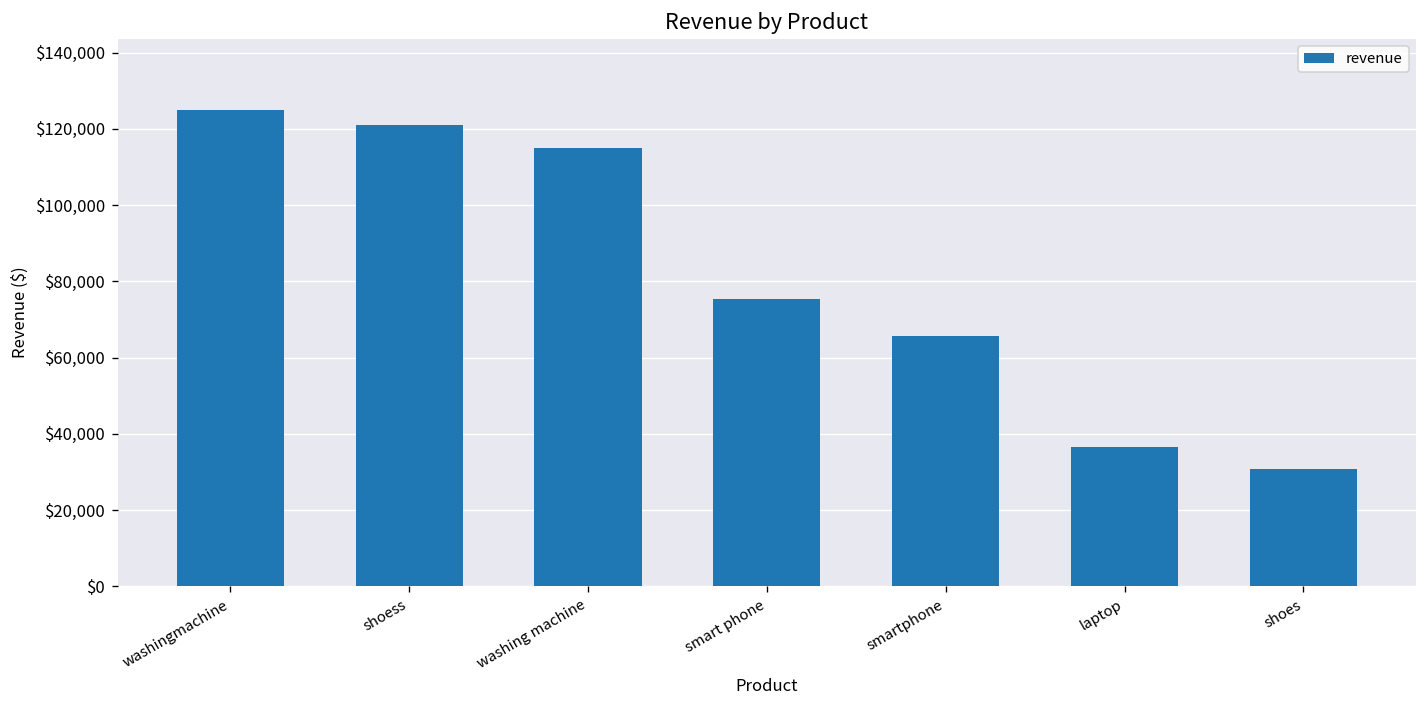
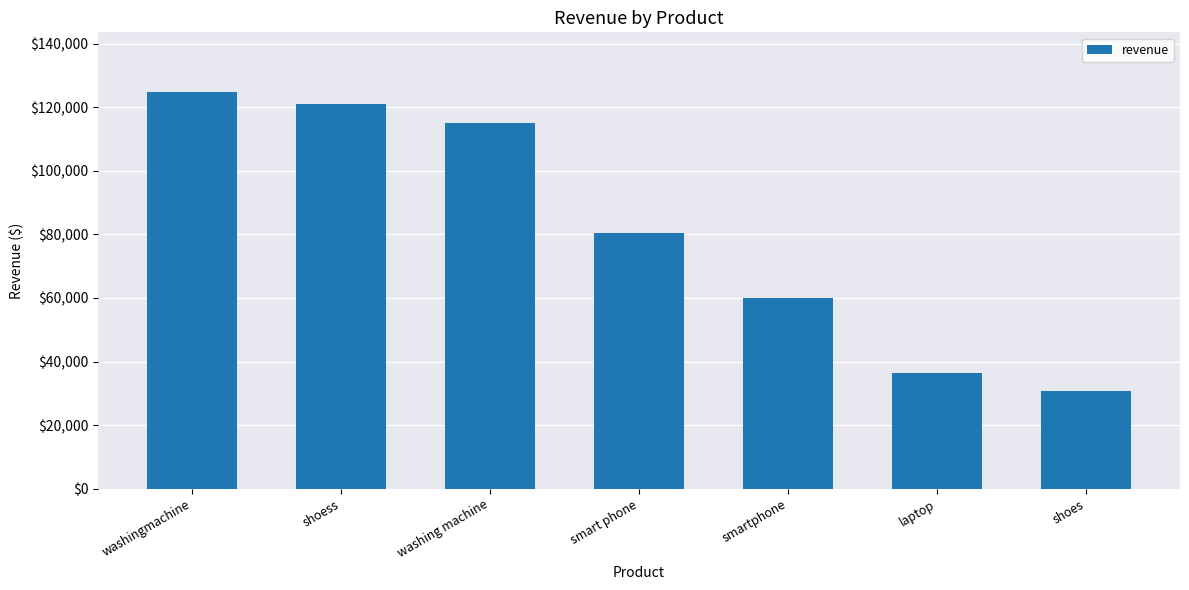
  {
    "washingmachine": "$125,000",
    "shoess": "$121,000",
    "washing machine": "$115,000",
-   "smart phone": "$75,000",
-   "smartphone": "$66,000",
+   "smart phone": "$81,000",
+   "smartphone": "$60,000",
    "laptop": "$37,000",
    "shoes": "$31,000"
  }
